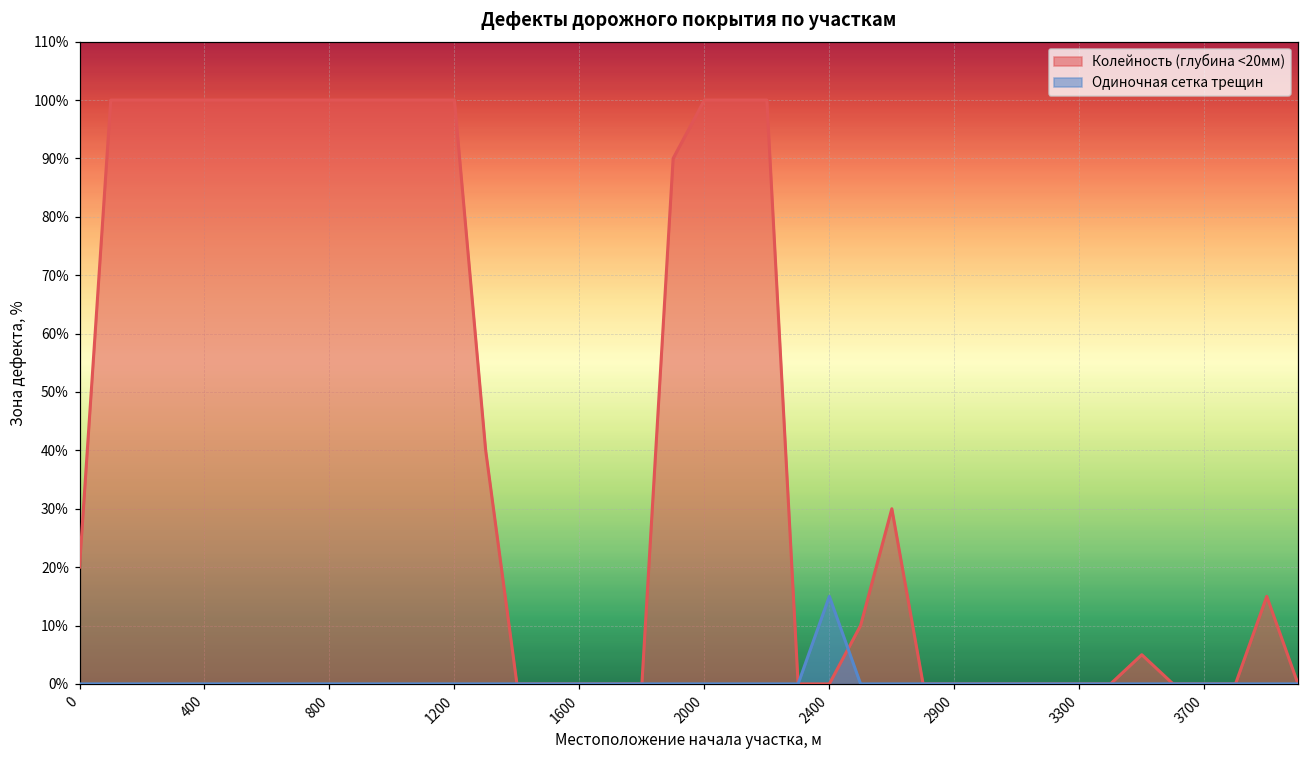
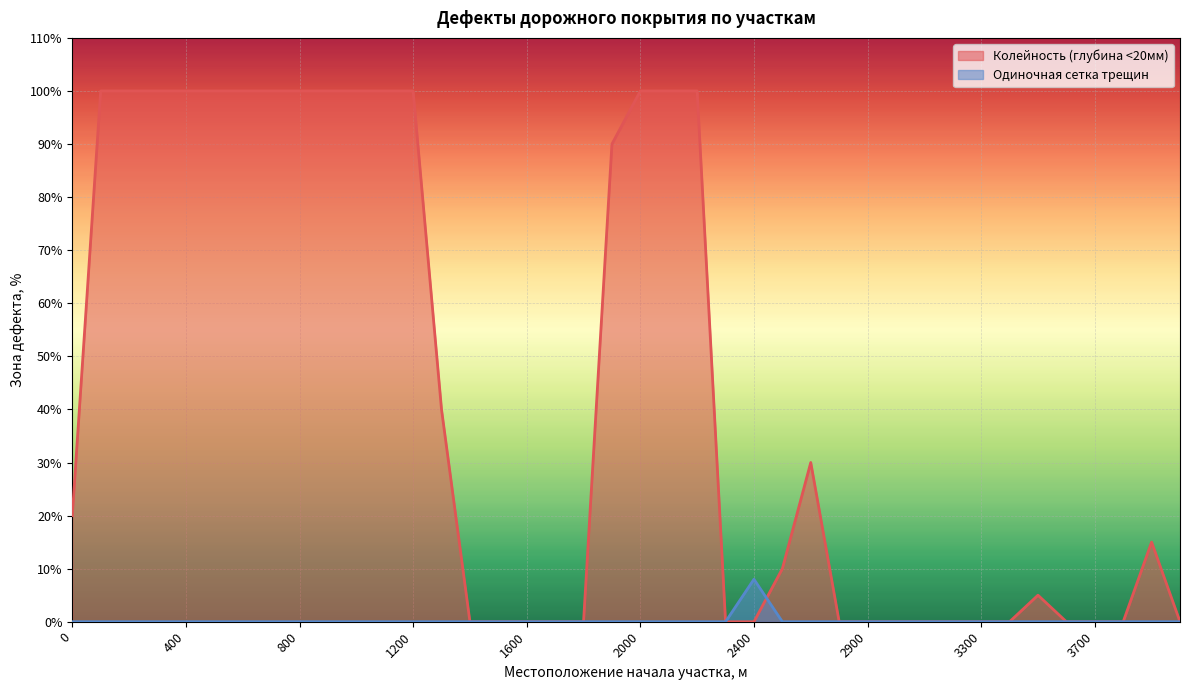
  {
    "Колейность (глубина <20мм)": {
      "0": "20%",
      "400": "100%",
      "800": "100%",
      "1200": "100%",
      "2000": "100%",
      "2400": "0%"
    },
    "Одиночная сетка трещин": {
      "0": "0%",
      "400": "0%",
      "800": "0%",
      "1200": "0%",
      "2000": "0%",
-     "2400": "15%"
+     "2400": "8%"
    }
  }
